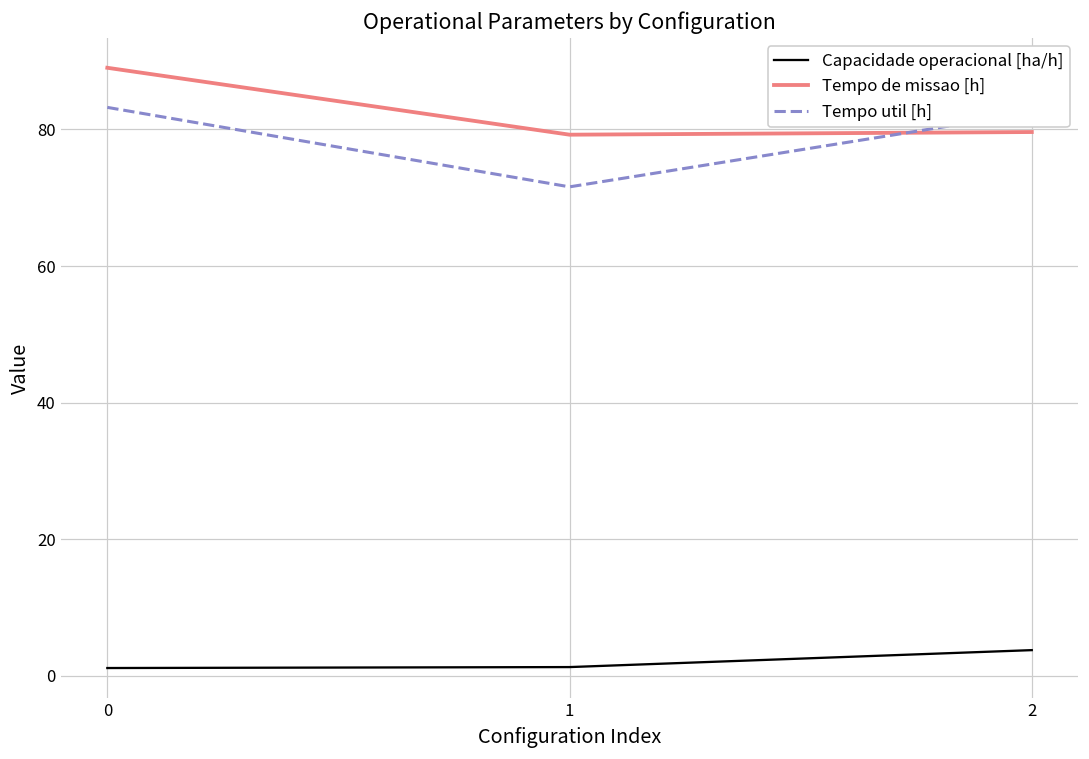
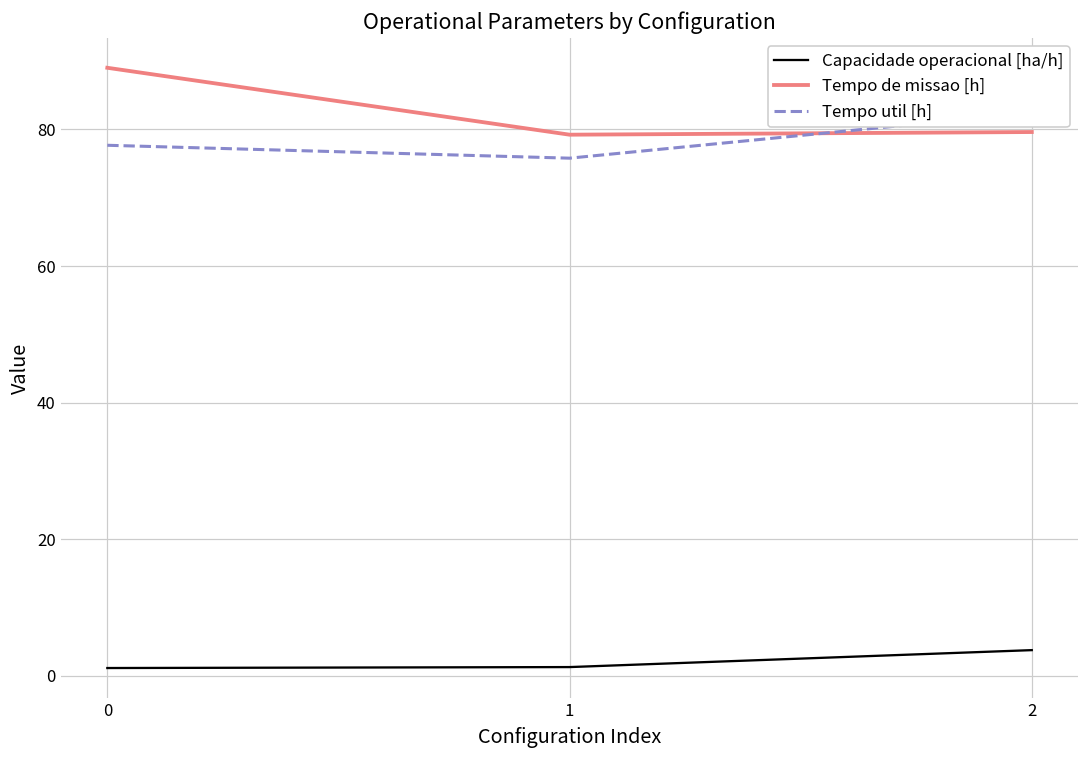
  {
    "Capacidade operacional [ha/h]": {
      "0": 1,
      "1": 1,
      "2": 4
    },
    "Tempo de missao [h]": {
      "0": 89,
      "1": 79
    },
    "Tempo util [h]": {
-     "0": 83,
-     "1": 72
+     "0": 78,
+     "1": 76
    }
  }
